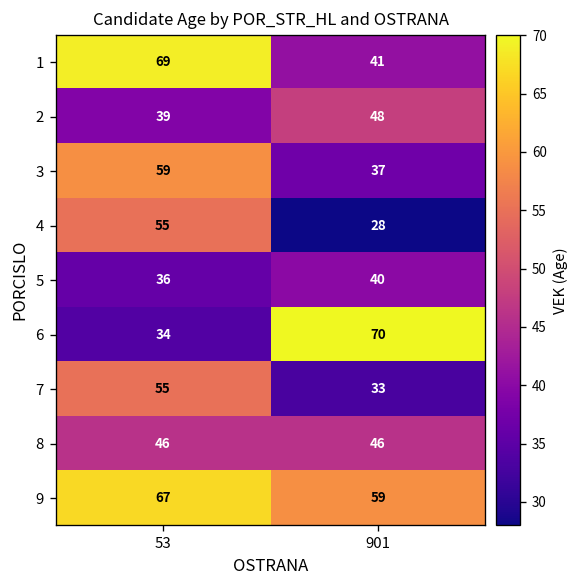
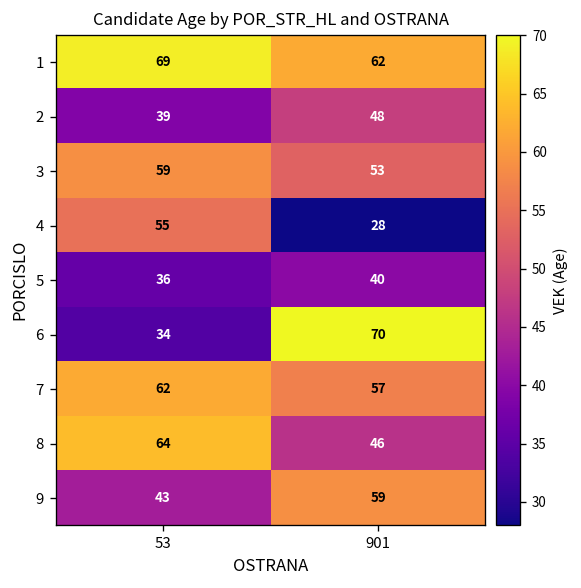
  {
    "1": {
      "53": 69,
-     "901": 41
+     "901": 62
    },
    "2": {
      "53": 39,
      "901": 48
    },
    "3": {
      "53": 59,
-     "901": 37
+     "901": 53
    },
    "4": {
      "53": 55,
      "901": 28
    },
    "5": {
      "53": 36,
      "901": 40
    },
    "6": {
      "53": 34,
      "901": 70
    },
    "7": {
-     "53": 55,
-     "901": 33
+     "53": 62,
+     "901": 57
    },
    "8": {
-     "53": 46,
+     "53": 64,
      "901": 46
    },
    "9": {
-     "53": 67,
+     "53": 43,
      "901": 59
    }
  }
